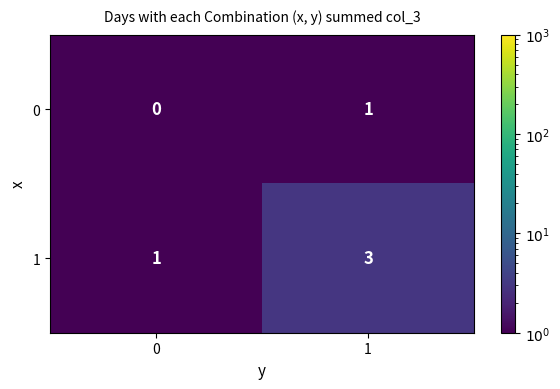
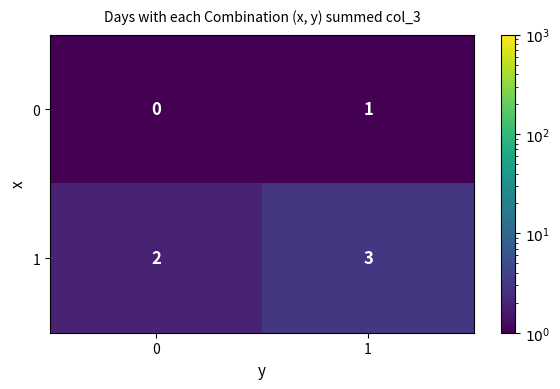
  {
    "0": {
      "0": 0,
      "1": 1
    },
    "1": {
-     "0": 1,
+     "0": 2,
      "1": 3
    }
  }
